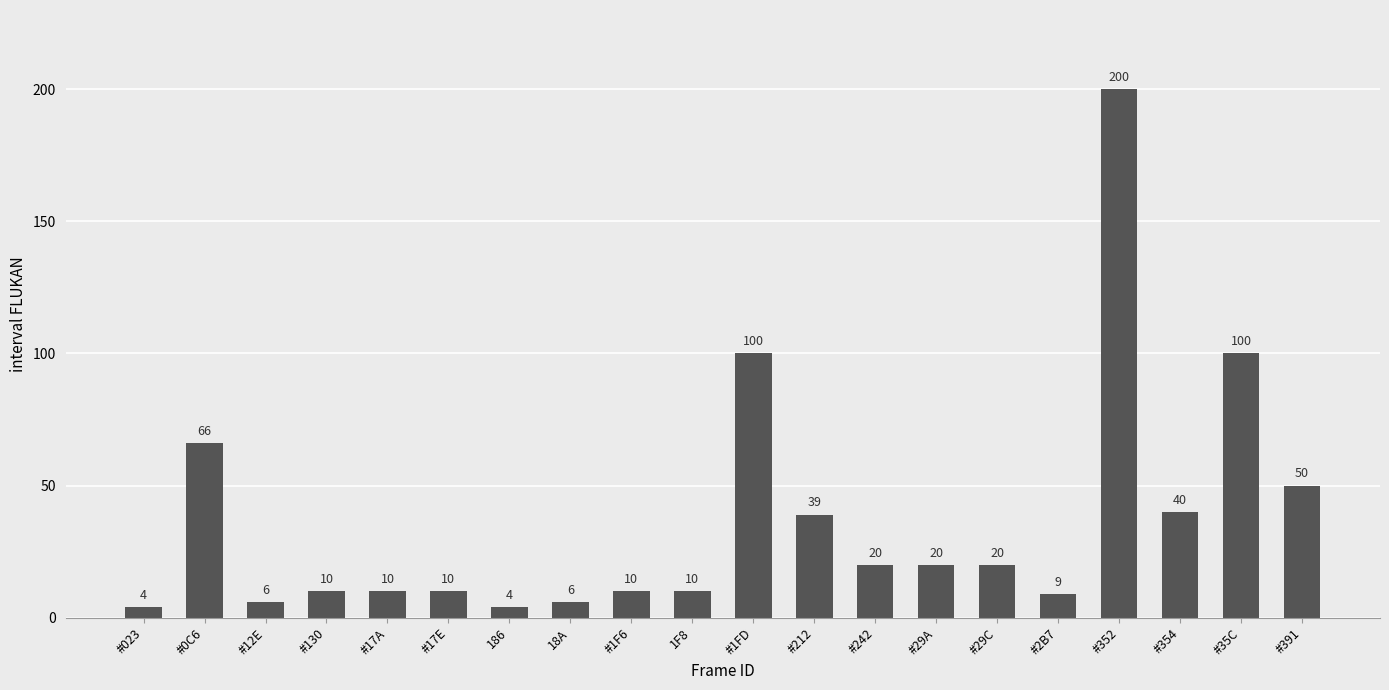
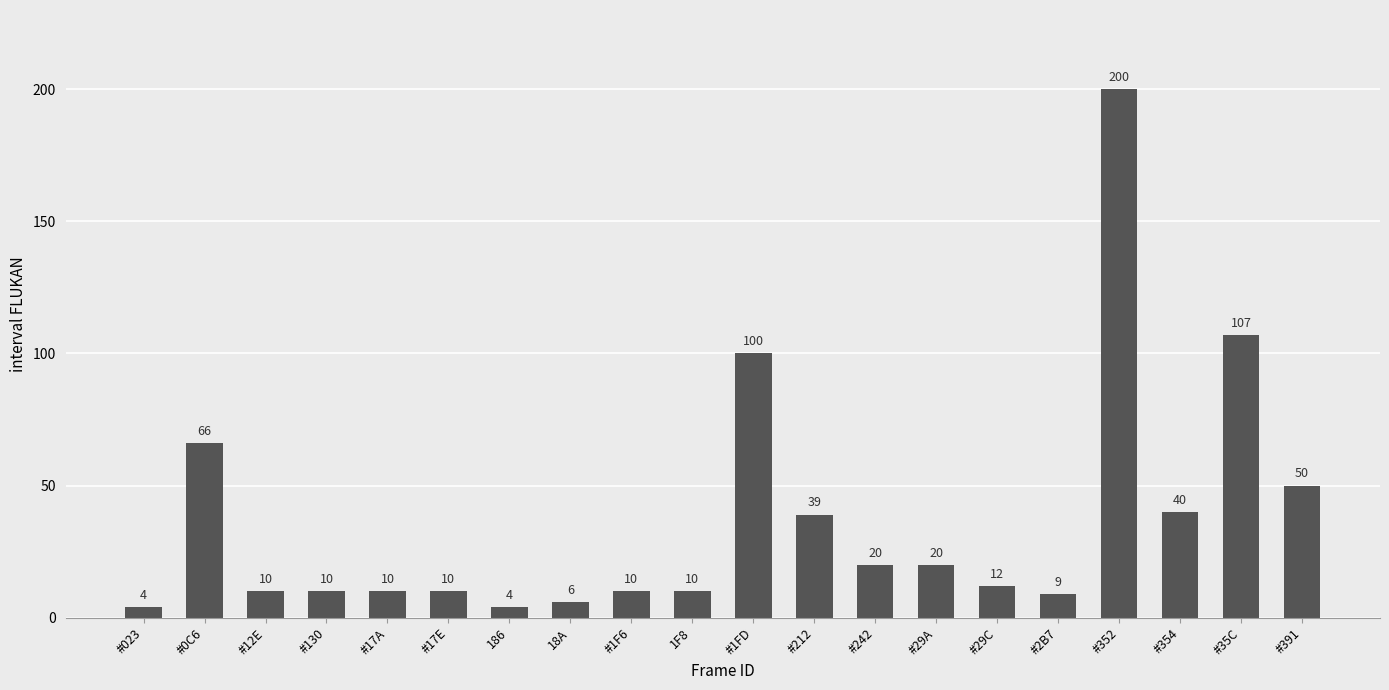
  {
    "#023": 4,
    "#0C6": 66,
-   "#12E": 6,
+   "#12E": 10,
    "#130": 10,
    "#17A": 10,
    "#17E": 10,
    "186": 4,
    "18A": 6,
    "#1F6": 10,
    "1F8": 10,
    "#1FD": 100,
    "#212": 39,
    "#242": 20,
    "#29A": 20,
-   "#29C": 20,
+   "#29C": 12,
    "#2B7": 9,
    "#352": 200,
    "#354": 40,
-   "#35C": 100,
+   "#35C": 107,
    "#391": 50
  }
